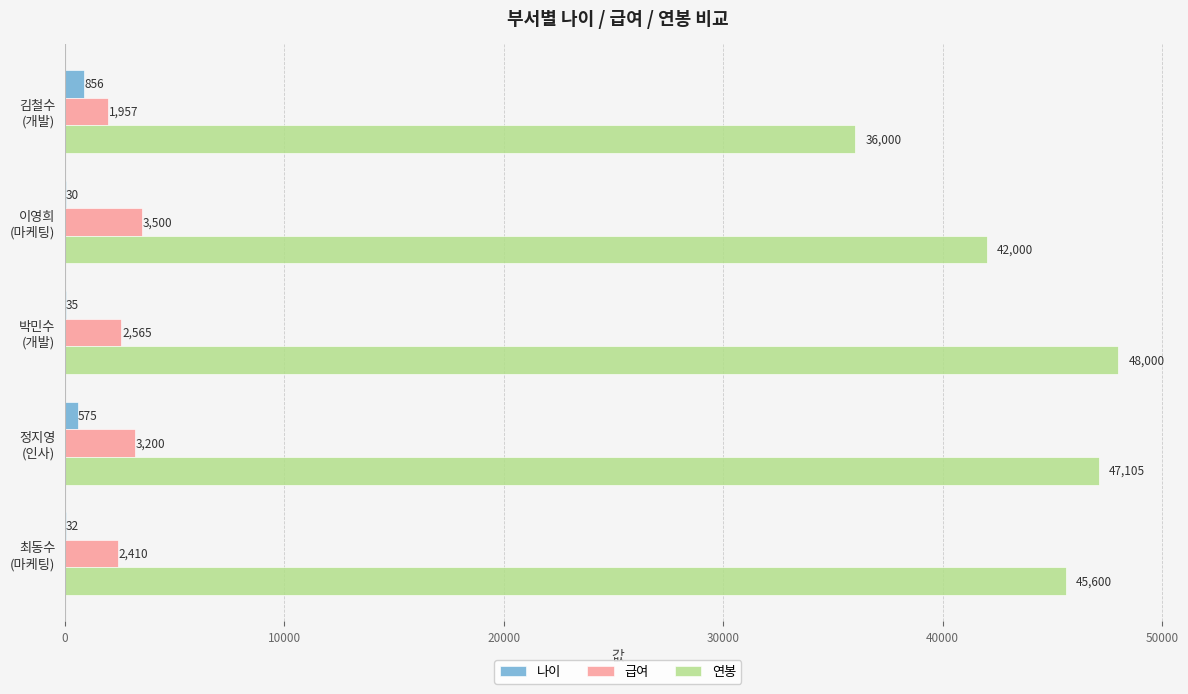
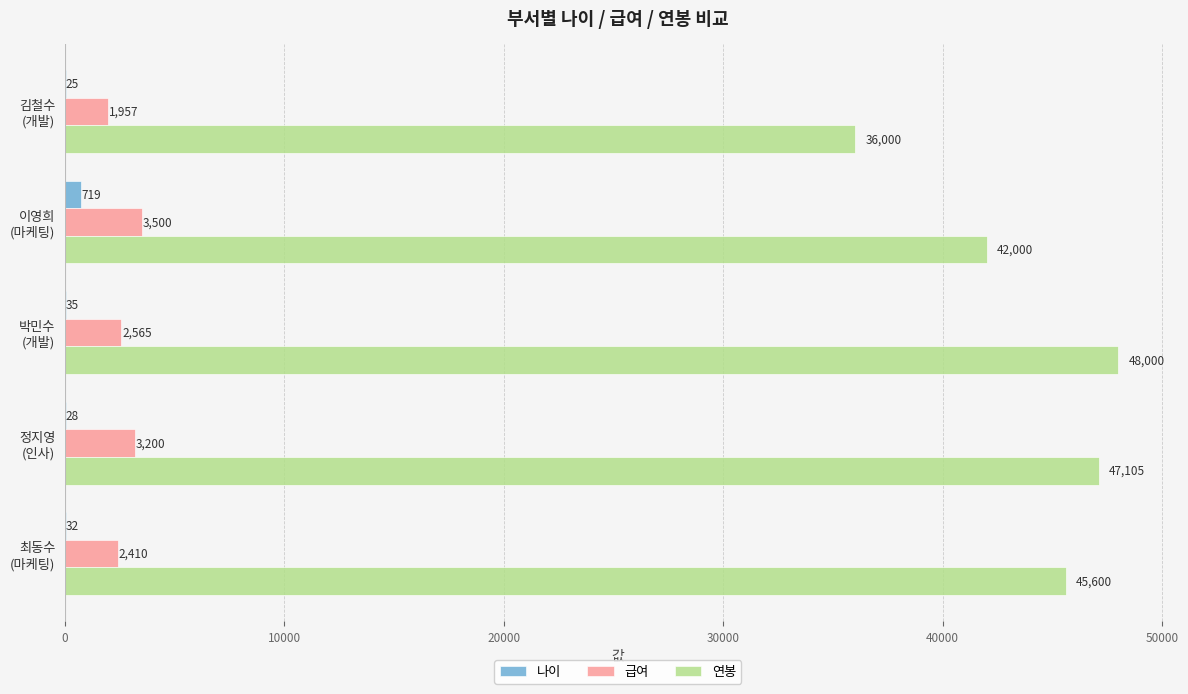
  {
    "나이": {
-     "김철수 (개발)": "856",
-     "이영희 (마케팅)": "30",
+     "김철수 (개발)": "25",
+     "이영희 (마케팅)": "719",
      "박민수 (개발)": "35",
-     "정지영 (인사)": "575",
+     "정지영 (인사)": "28",
      "최동수 (마케팅)": "32"
    },
    "급여": {
      "김철수 (개발)": "1,957",
      "이영희 (마케팅)": "3,500",
      "박민수 (개발)": "2,565",
      "정지영 (인사)": "3,200",
      "최동수 (마케팅)": "2,410"
    },
    "연봉": {
      "김철수 (개발)": "36,000",
      "이영희 (마케팅)": "42,000",
      "박민수 (개발)": "48,000",
      "정지영 (인사)": "47,105",
      "최동수 (마케팅)": "45,600"
    }
  }
